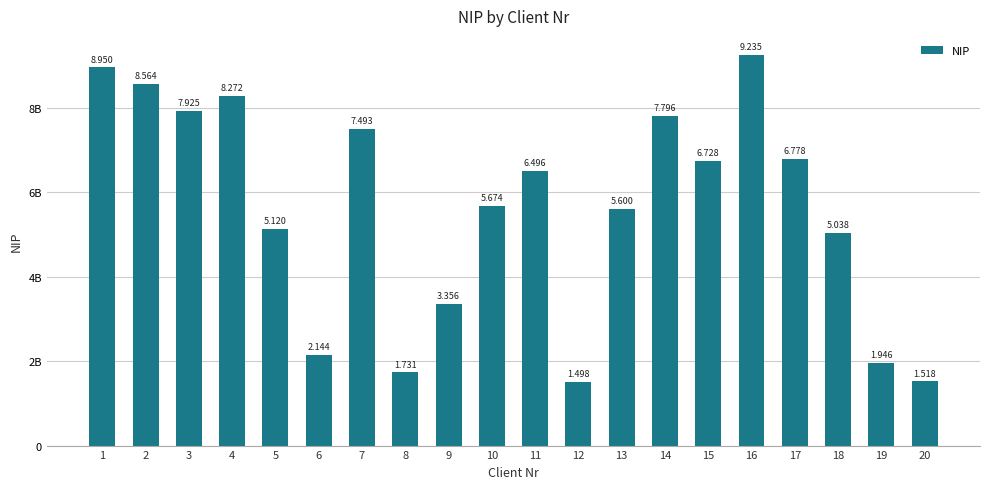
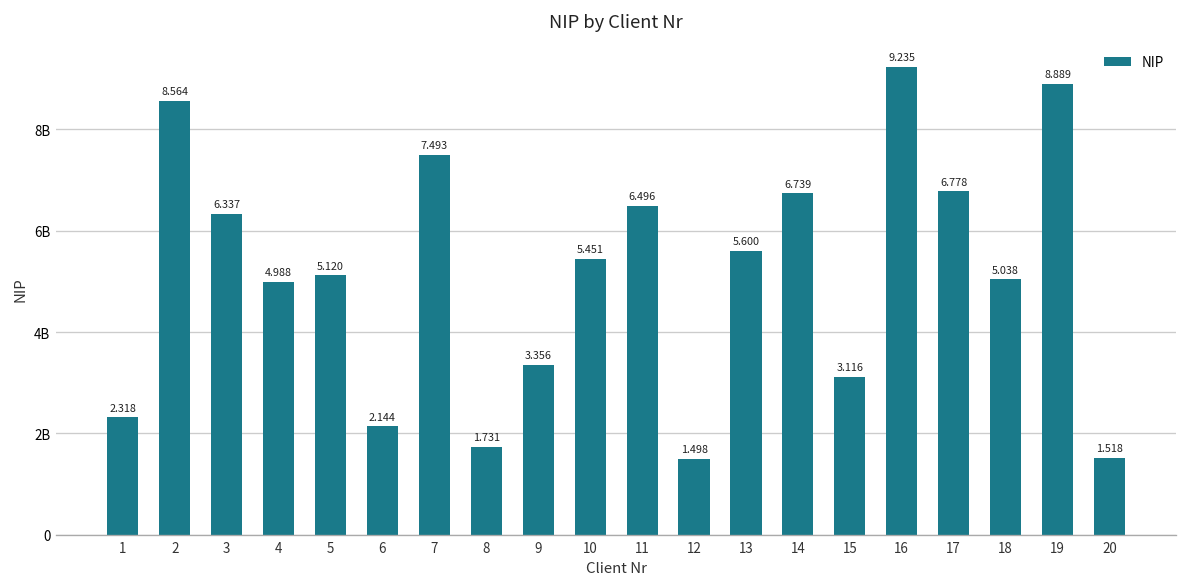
  {
-   "1": 8.950,
-   "3": 7.925,
-   "4": 8.272,
-   "10": 5.674,
-   "14": 7.796,
-   "15": 6.728,
-   "19": 1.946
+   "1": 2.318,
+   "3": 6.337,
+   "4": 4.988,
+   "10": 5.451,
+   "14": 6.739,
+   "15": 3.116,
+   "19": 8.889
  }
